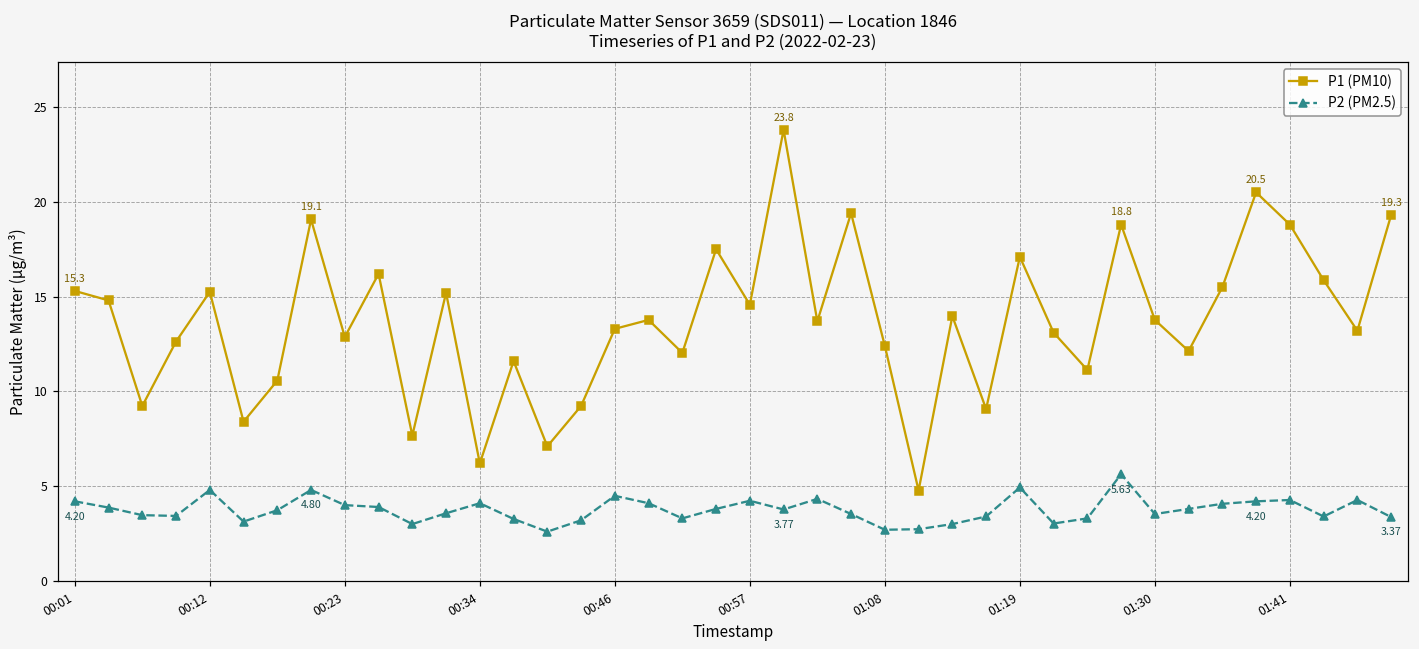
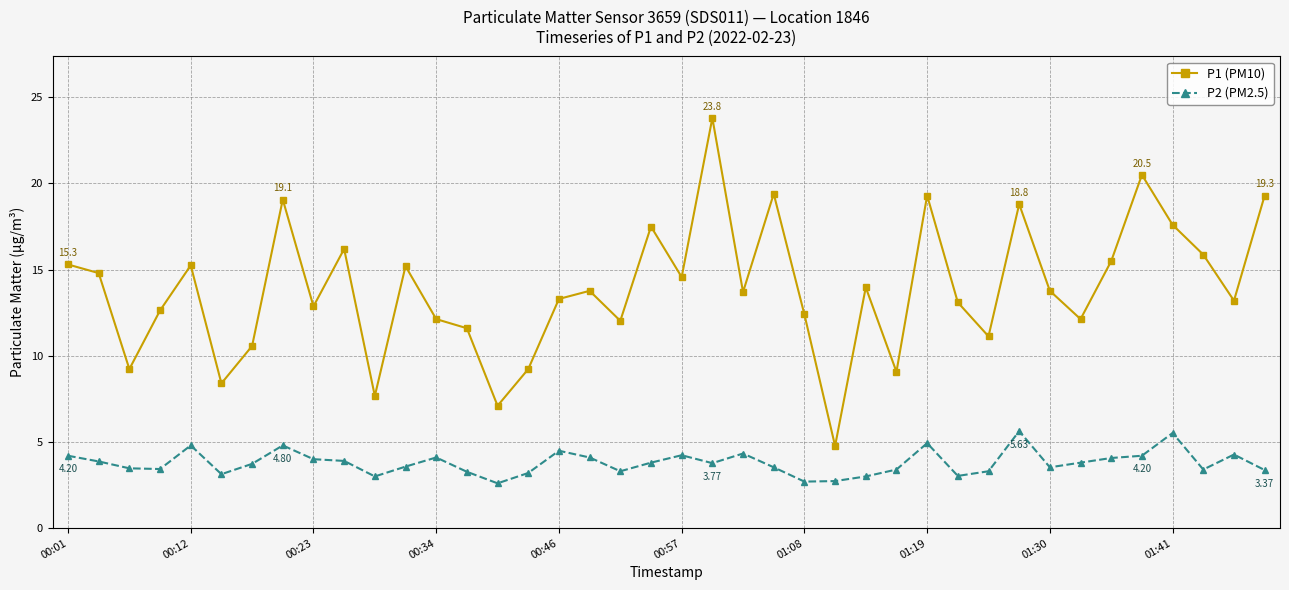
  {
    "P1 (PM10)": {
      "00:12": 15.3,
      "00:23": 12.9,
-     "00:34": 6.2,
+     "00:34": 12.1,
      "00:46": 13.3,
      "00:57": 14.6,
      "01:08": 12.4,
-     "01:19": 17.1,
+     "01:19": 19.3,
      "01:30": 13.8,
-     "01:41": 18.8
+     "01:41": 17.6
    },
    "P2 (PM2.5)": {
      "00:12": 4.8,
      "00:23": 4.0,
      "00:34": 4.1,
      "00:46": 4.5,
      "00:57": 4.2,
      "01:08": 2.7,
      "01:19": 4.9,
      "01:30": 3.5,
-     "01:41": 4.3
+     "01:41": 5.5
    }
  }
